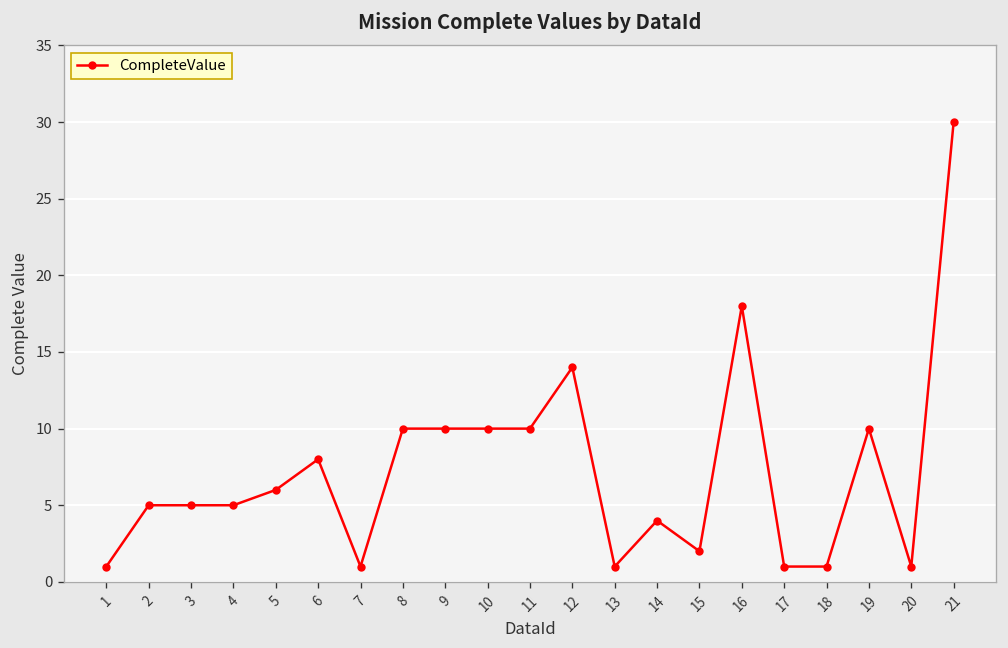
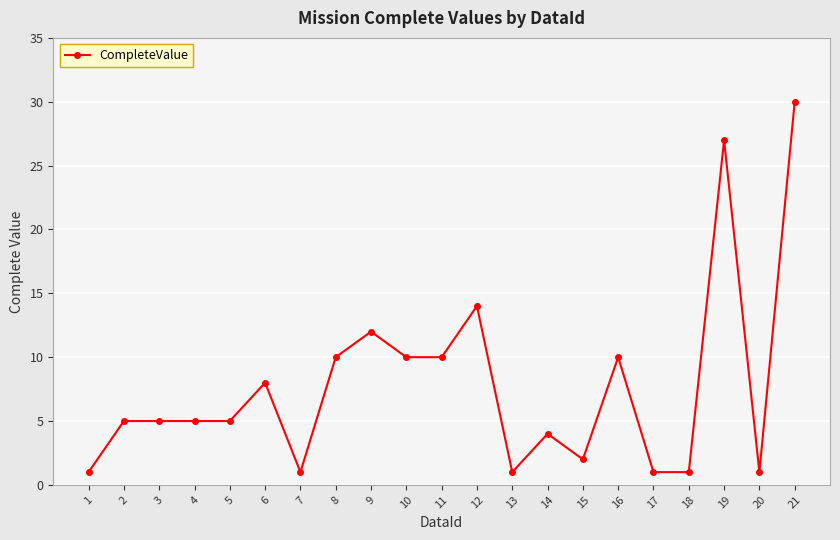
  {
    "1": 1,
    "2": 5,
    "3": 5,
    "4": 5,
-   "5": 6,
+   "5": 5,
    "6": 8,
    "7": 1,
    "8": 10,
-   "9": 10,
+   "9": 12,
    "10": 10,
    "11": 10,
    "12": 14,
    "13": 1,
    "14": 4,
    "15": 2,
-   "16": 18,
+   "16": 10,
    "17": 1,
    "18": 1,
-   "19": 10,
+   "19": 27,
    "20": 1,
    "21": 30
  }
